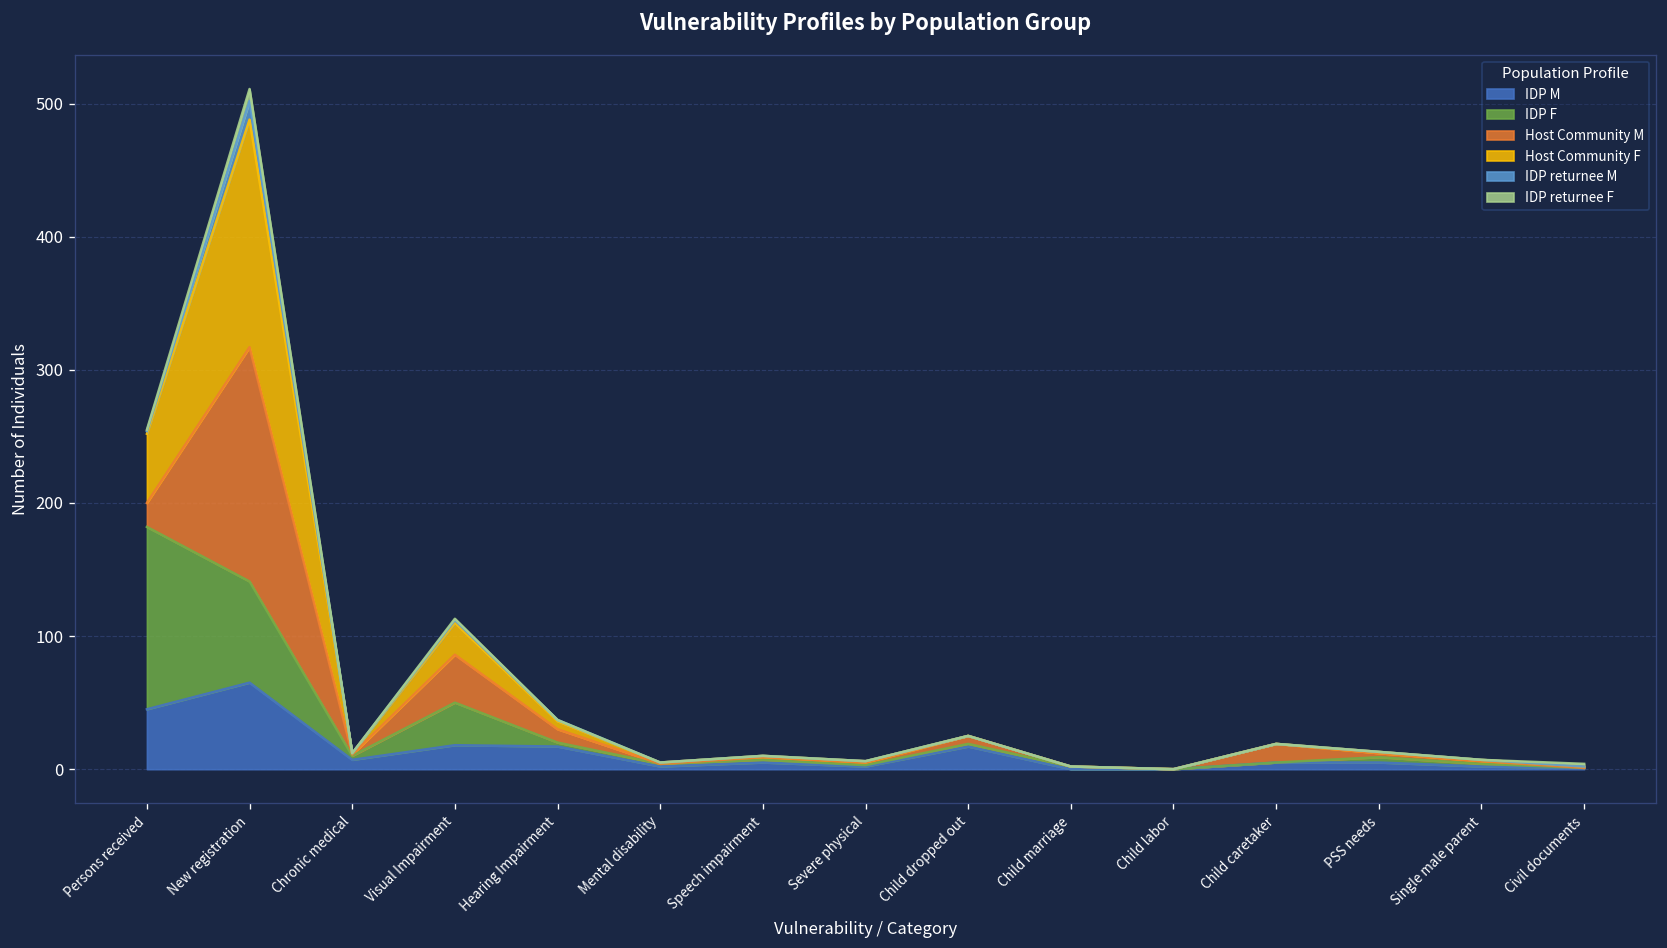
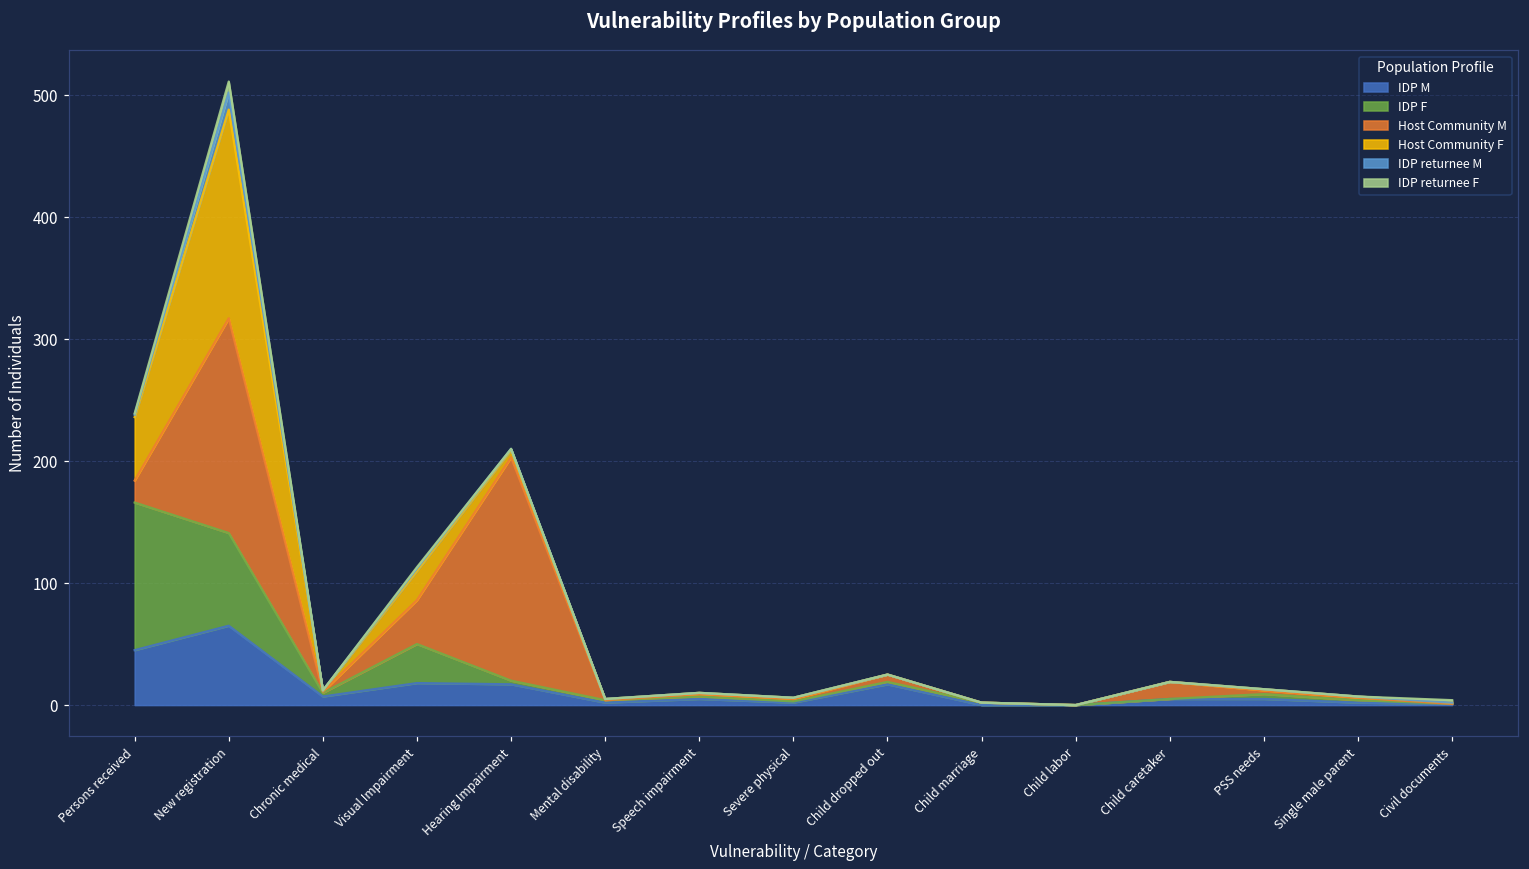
  {
    "IDP F": {
-     "Persons received": 137,
+     "Persons received": 121,
      "New registration": 76,
      "Visual Impairment": 32,
      "Hearing Impairment": 3,
      "PSS needs": 4
    },
    "Host Community M": {
      "Persons received": 18,
      "New registration": 176,
      "Visual Impairment": 36,
-     "Hearing Impairment": 10
+     "Hearing Impairment": 183
    },
    "Host Community F": {
      "New registration": 171
    },
    "IDP returnee F": {
      "New registration": 9
    }
  }
